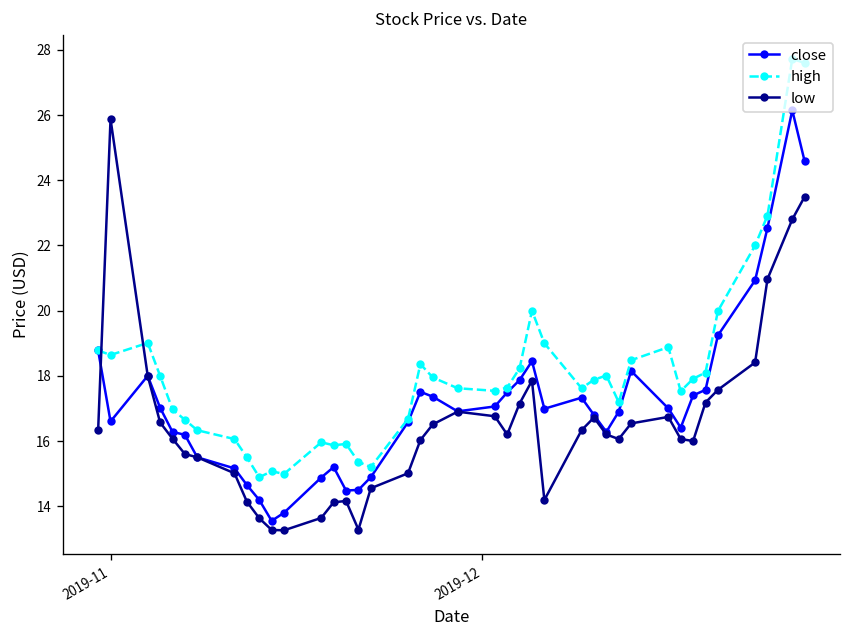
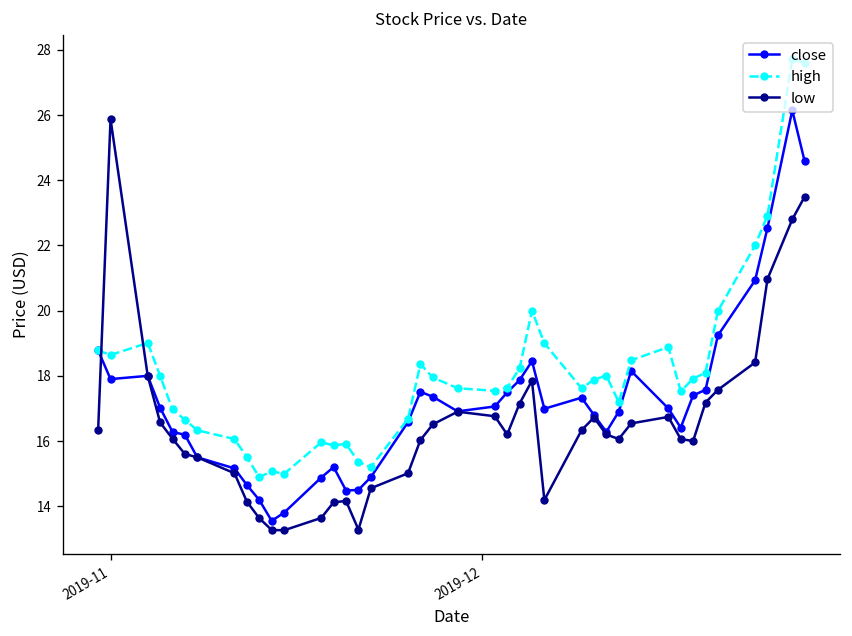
  {
    "close": {
-     "2019-11": 16.6
+     "2019-11": 17.9
    },
    "high": {
      "2019-11": 18.6
    },
    "low": {
      "2019-11": 25.9
    }
  }
